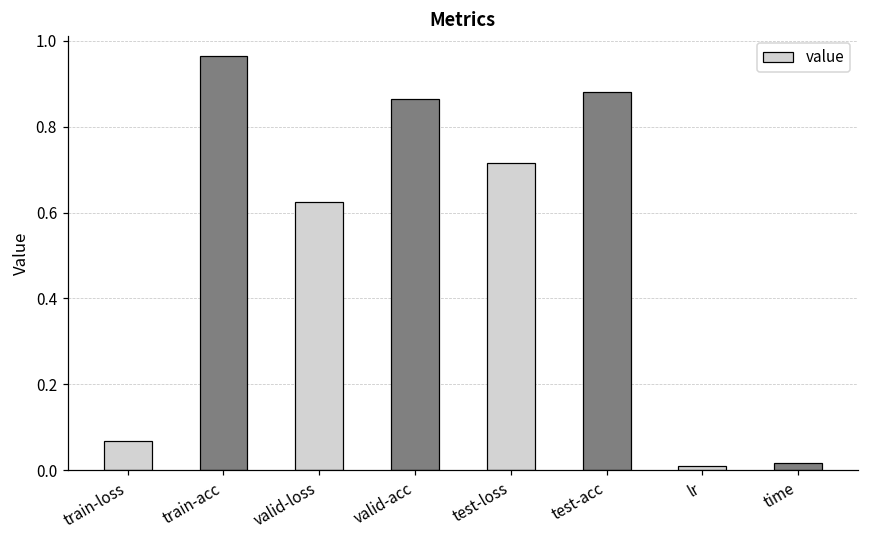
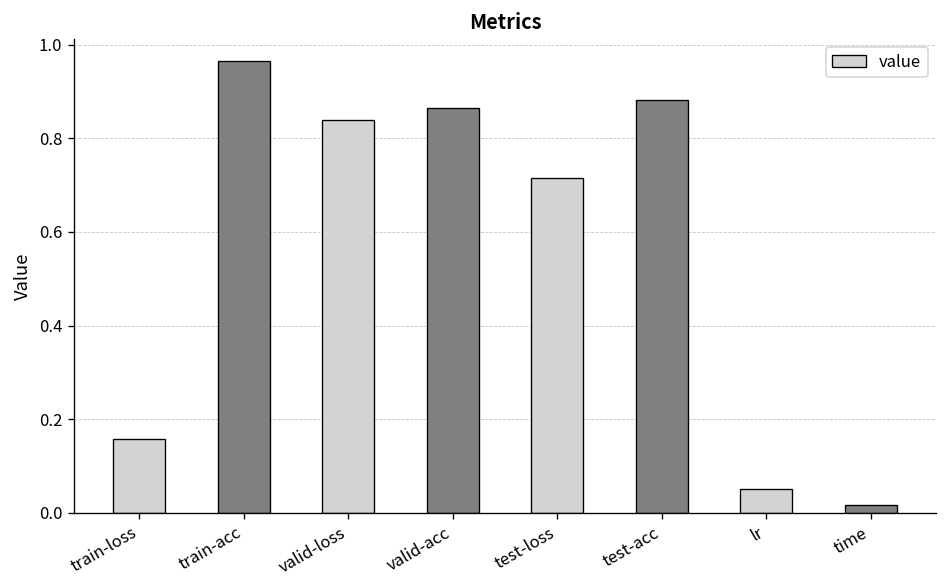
  {
-   "train-loss": 0.07,
+   "train-loss": 0.16,
    "train-acc": 0.96,
-   "valid-loss": 0.62,
+   "valid-loss": 0.84,
    "valid-acc": 0.86,
    "test-loss": 0.72,
    "test-acc": 0.88,
-   "lr": 0.01,
+   "lr": 0.05,
    "time": 0.02
  }
